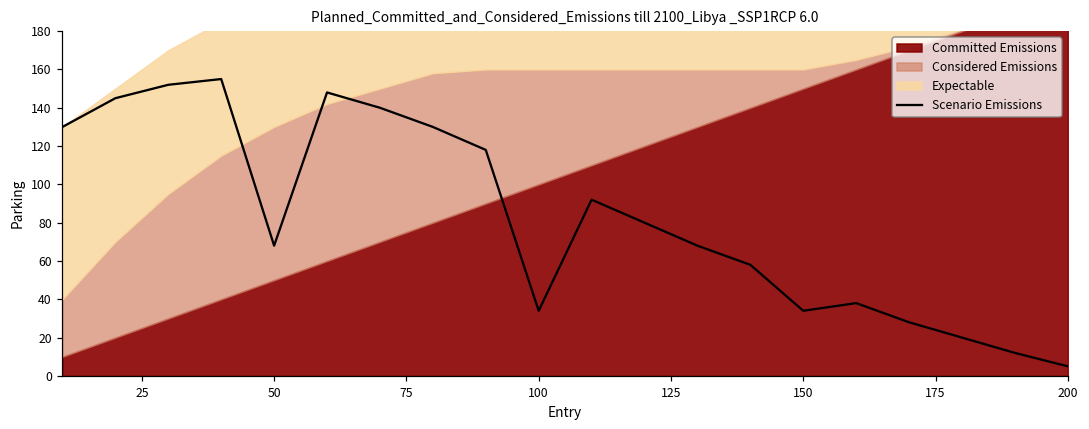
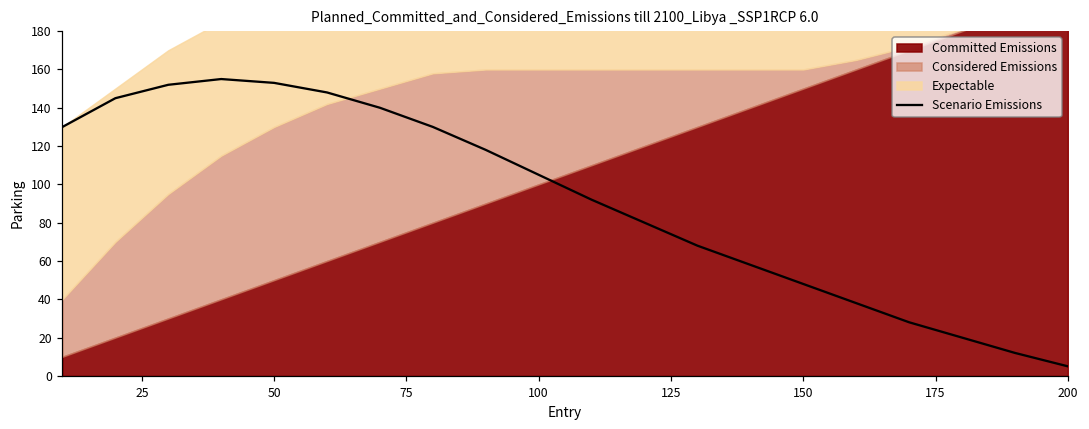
  {
    "Scenario Emissions": {
-     "50": 68,
-     "100": 34,
-     "150": 34,
+     "50": 153,
+     "100": 105,
+     "150": 48,
      "200": 5
    },
    "Committed Emissions": {
      "50": 50,
      "100": 100,
      "150": 150
    },
    "Considered Emissions": {
      "50": 80,
      "100": 60,
      "150": 10
    }
  }
